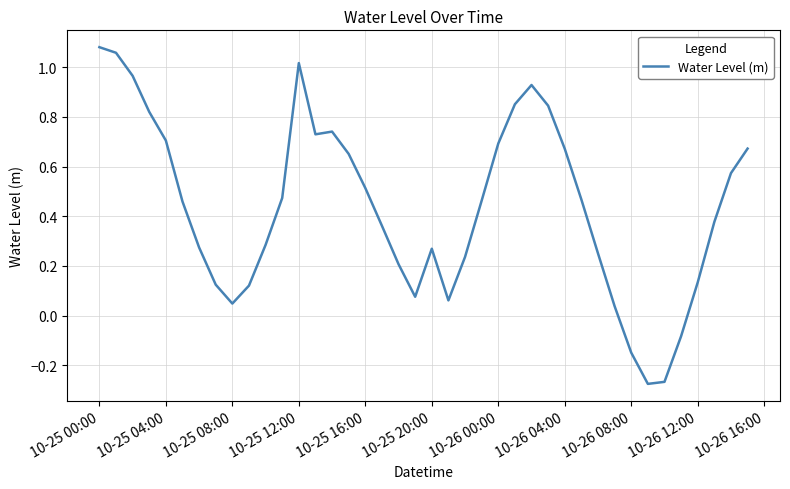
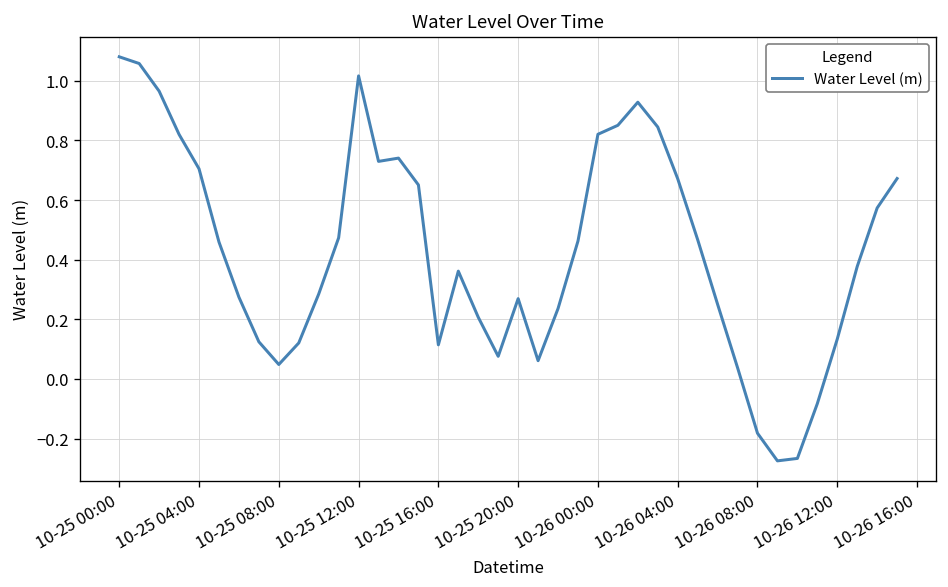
  {
    "10-25 00:00": 1.08,
    "10-25 04:00": 0.70,
    "10-25 08:00": 0.05,
    "10-25 12:00": 1.02,
-   "10-25 16:00": 0.51,
+   "10-25 16:00": 0.11,
    "10-25 20:00": 0.27,
-   "10-26 00:00": 0.69,
+   "10-26 00:00": 0.82,
    "10-26 04:00": 0.67,
-   "10-26 08:00": -0.15,
+   "10-26 08:00": -0.18,
    "10-26 12:00": 0.13
  }
